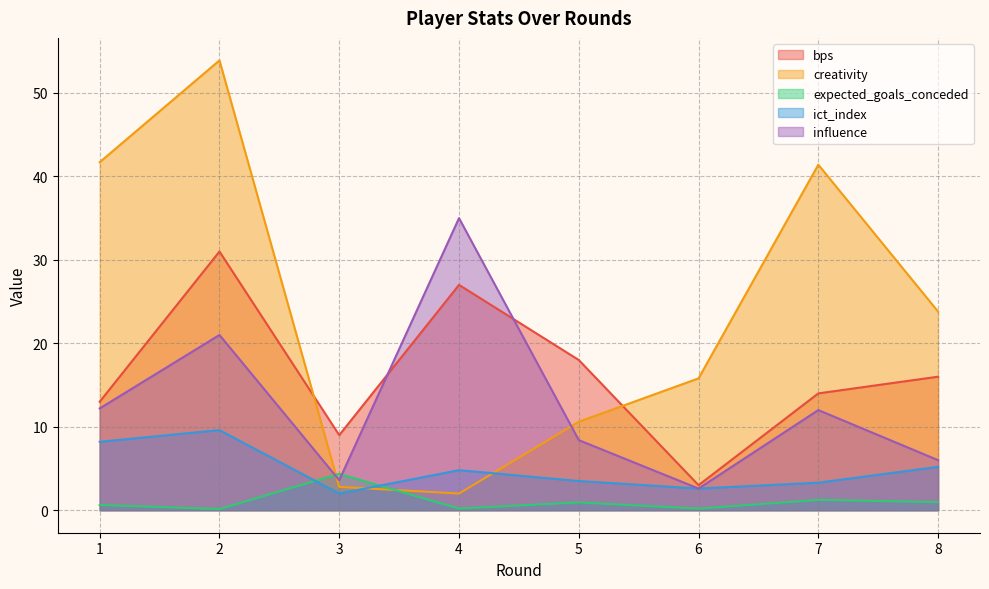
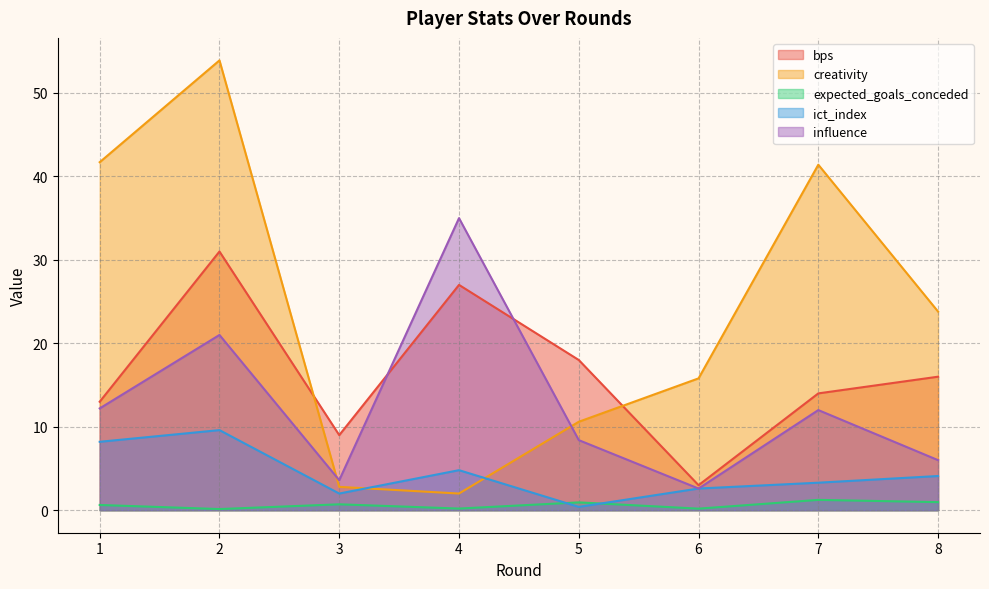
  {
    "bps": {
      "1": 13,
      "2": 31,
      "3": 9,
      "4": 27,
      "5": 18,
      "6": 3,
      "7": 14,
      "8": 16
    },
    "creativity": {
      "1": 42,
      "2": 54,
      "3": 3,
      "4": 2,
      "5": 11,
      "6": 16,
      "7": 41,
      "8": 24
    },
    "expected_goals_conceded": {
      "1": 1,
      "2": 0,
-     "3": 4,
+     "3": 1,
      "4": 0,
      "5": 1,
      "6": 0,
      "7": 1,
      "8": 1
    },
    "ict_index": {
      "1": 8,
      "2": 10,
      "3": 2,
      "4": 5,
-     "5": 4,
+     "5": 0,
      "7": 3,
-     "8": 5
+     "8": 4
    },
    "influence": {
      "1": 12,
      "2": 21,
      "3": 4,
      "4": 35,
      "5": 8,
      "7": 12,
      "8": 6
    }
  }
